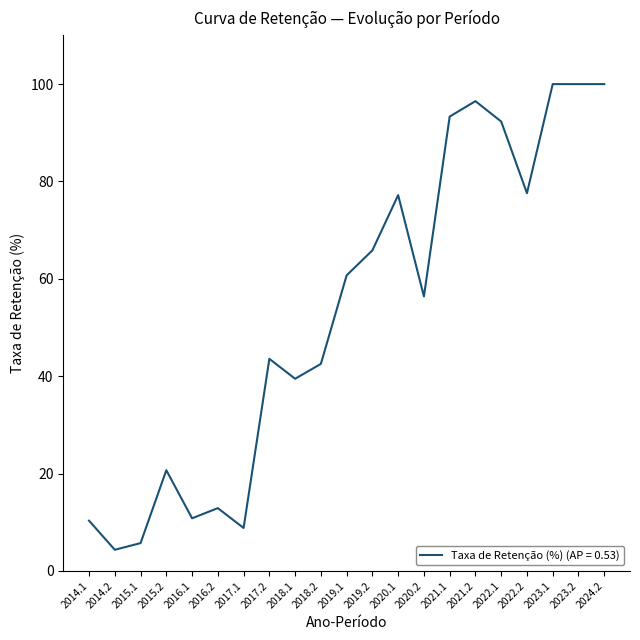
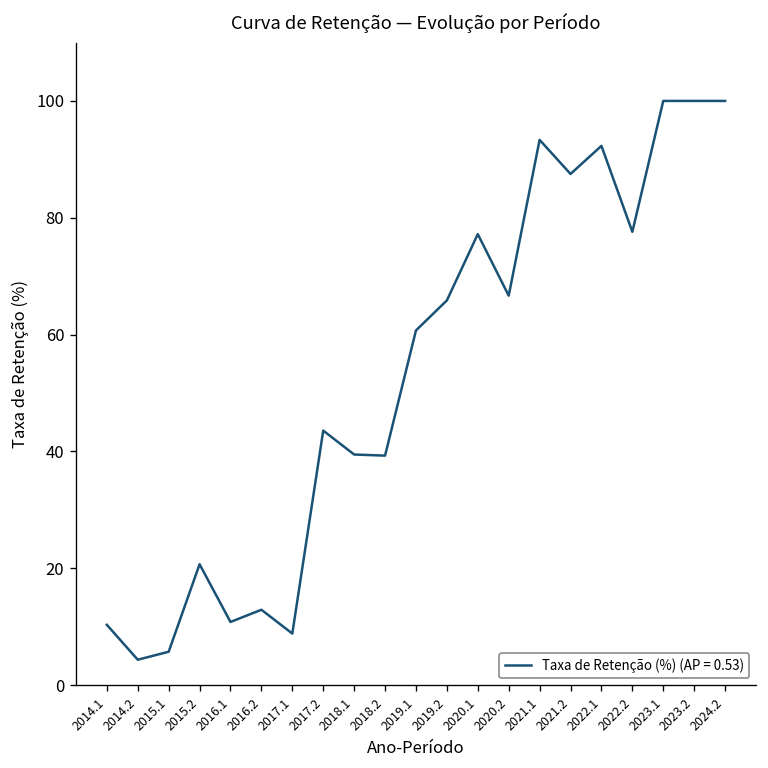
  {
    "2014.1": 10,
    "2014.2": 4,
    "2015.1": 6,
    "2015.2": 21,
    "2016.1": 11,
    "2016.2": 13,
    "2017.1": 9,
    "2017.2": 44,
    "2018.1": 39,
-   "2018.2": 43,
+   "2018.2": 39,
    "2019.1": 61,
    "2019.2": 66,
    "2020.1": 77,
-   "2020.2": 56,
+   "2020.2": 67,
    "2021.1": 93,
-   "2021.2": 97,
+   "2021.2": 88,
    "2022.1": 92,
    "2022.2": 78,
    "2023.1": 100,
    "2023.2": 100,
    "2024.2": 100
  }
